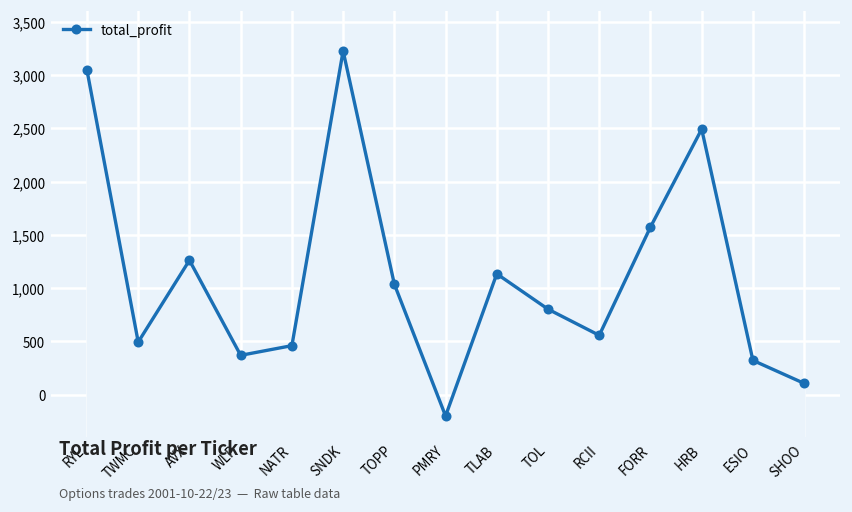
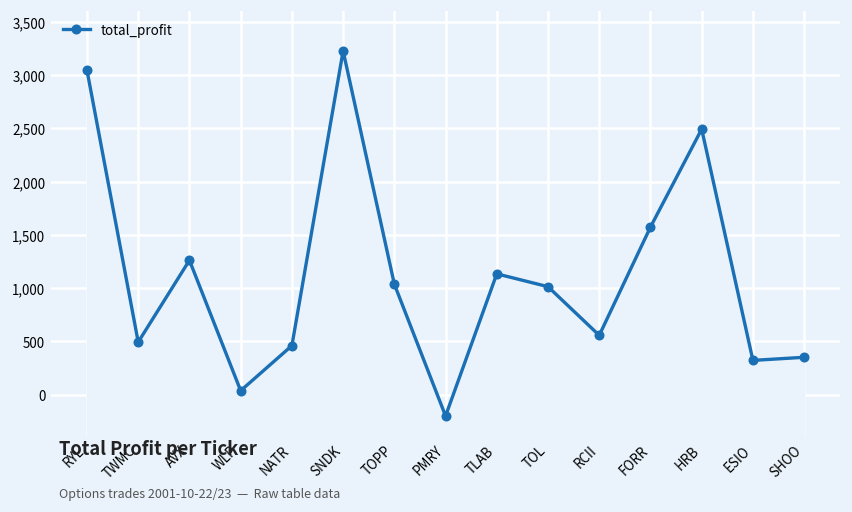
  {
    "RYL": "3,000",
    "TWMC": "500",
    "AVX": "1,300",
-   "WLP": "400",
+   "WLP": "0",
    "NATR": "500",
    "SNDK": "3,200",
    "TOPP": "1,000",
    "PMRY": "-200",
    "TLAB": "1,100",
-   "TOL": "800",
+   "TOL": "1,000",
    "RCII": "600",
    "FORR": "1,600",
    "HRB": "2,500",
    "ESIO": "300",
-   "SHOO": "100"
+   "SHOO": "400"
  }
